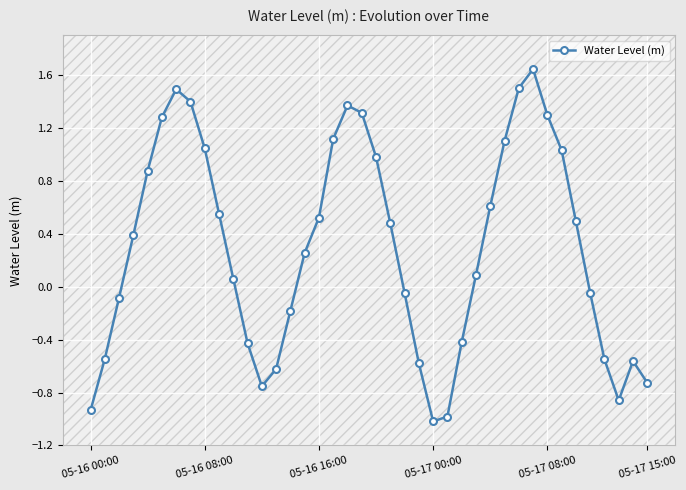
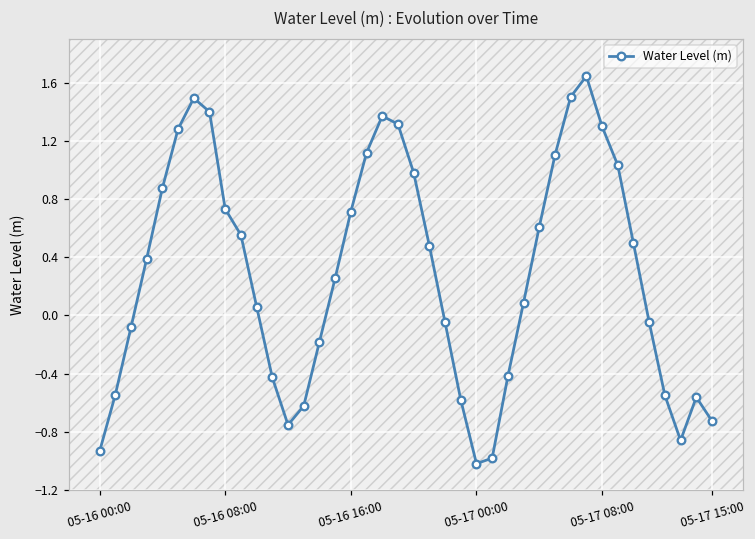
  {
    "05-16 00:00": -0.94,
-   "05-16 08:00": 1.05,
-   "05-16 16:00": 0.52,
+   "05-16 08:00": 0.73,
+   "05-16 16:00": 0.71,
    "05-17 00:00": -1.02,
    "05-17 08:00": 1.30,
    "05-17 15:00": -0.73
  }
